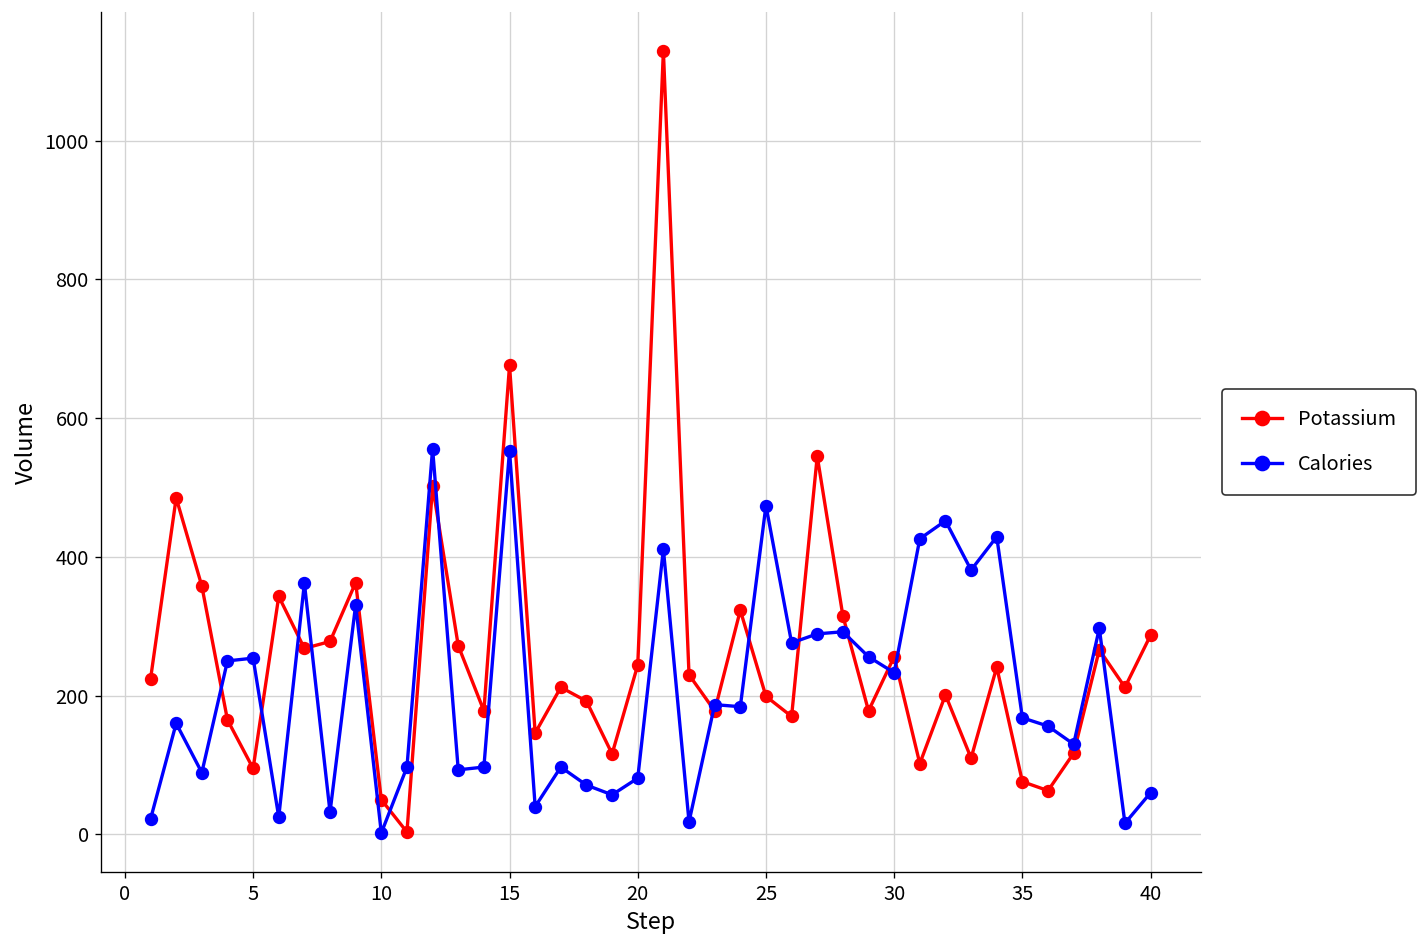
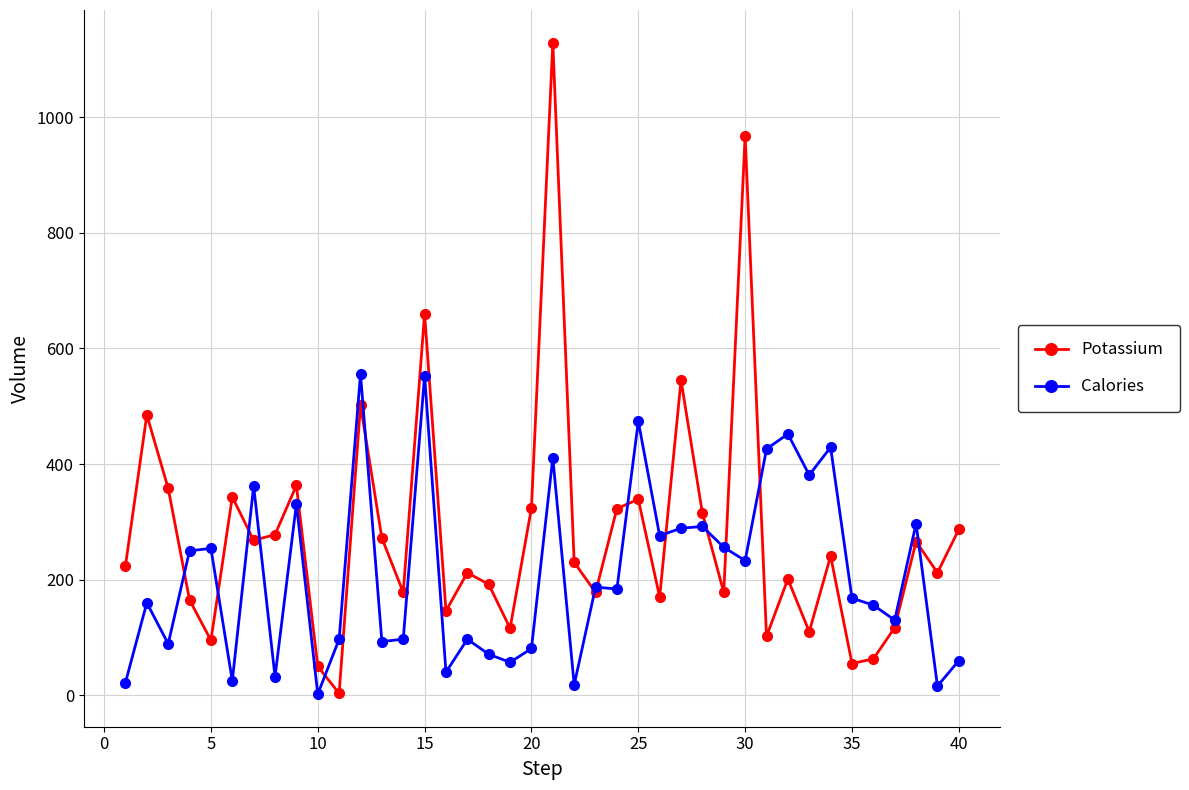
  {
    "Potassium": {
      "5": 100,
      "10": 50,
-     "15": 680,
-     "20": 240,
-     "25": 200,
-     "30": 260,
-     "35": 80,
+     "15": 660,
+     "20": 320,
+     "25": 340,
+     "30": 970,
+     "35": 60,
      "40": 290
    },
    "Calories": {
      "5": 250,
      "10": 0,
      "15": 550,
      "20": 80,
      "25": 470,
      "30": 230,
      "35": 170,
      "40": 60
    }
  }
